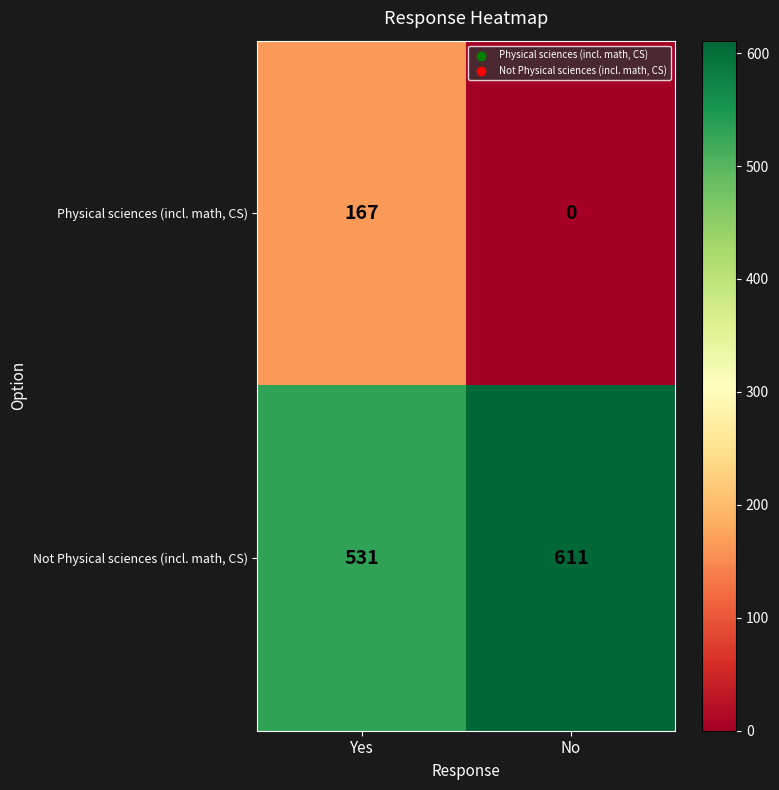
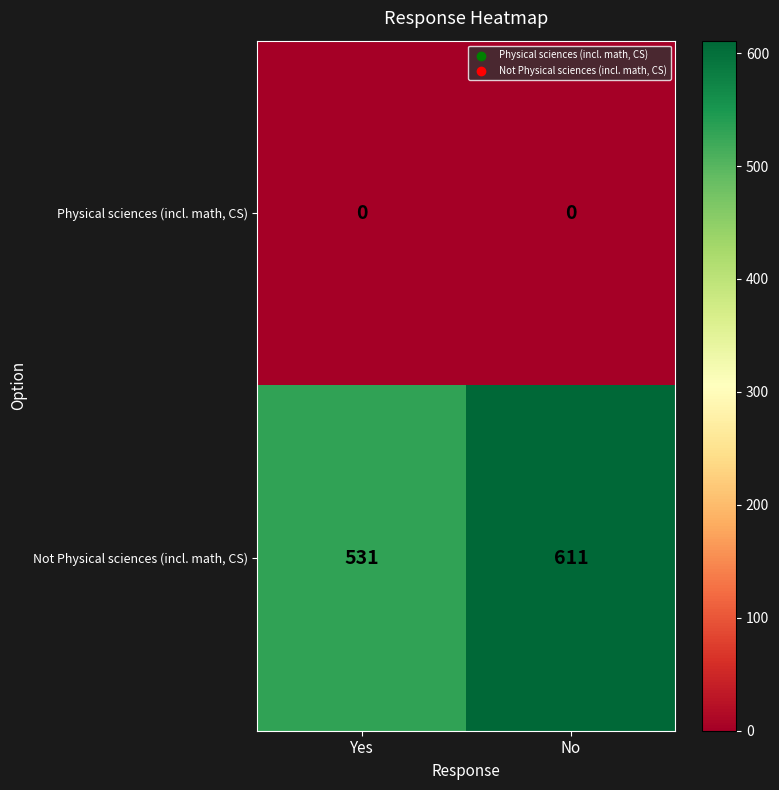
  {
    "Physical sciences (incl. math, CS)": {
-     "Yes": 167,
+     "Yes": 0,
      "No": 0
    },
    "Not Physical sciences (incl. math, CS)": {
      "Yes": 531,
      "No": 611
    }
  }
